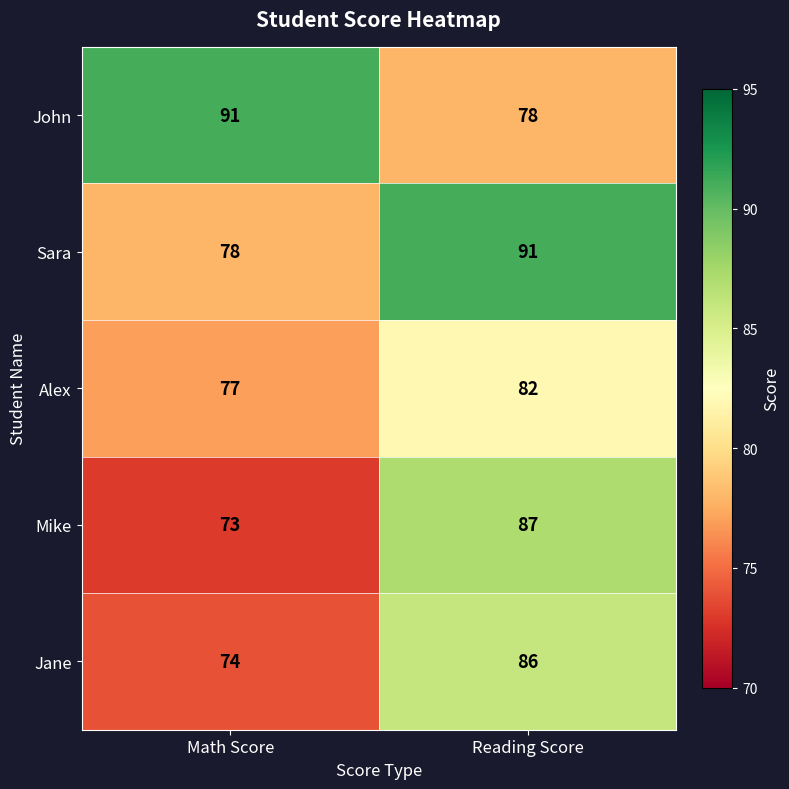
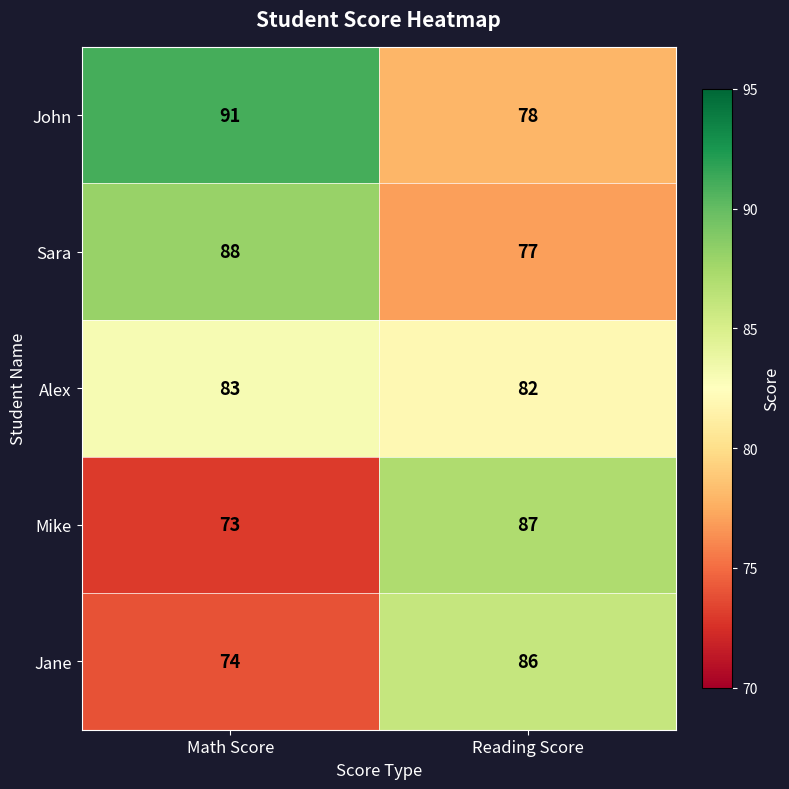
  {
    "John": {
      "Math Score": 91,
      "Reading Score": 78
    },
    "Sara": {
-     "Math Score": 78,
-     "Reading Score": 91
+     "Math Score": 88,
+     "Reading Score": 77
    },
    "Alex": {
-     "Math Score": 77,
+     "Math Score": 83,
      "Reading Score": 82
    },
    "Mike": {
      "Math Score": 73,
      "Reading Score": 87
    },
    "Jane": {
      "Math Score": 74,
      "Reading Score": 86
    }
  }
